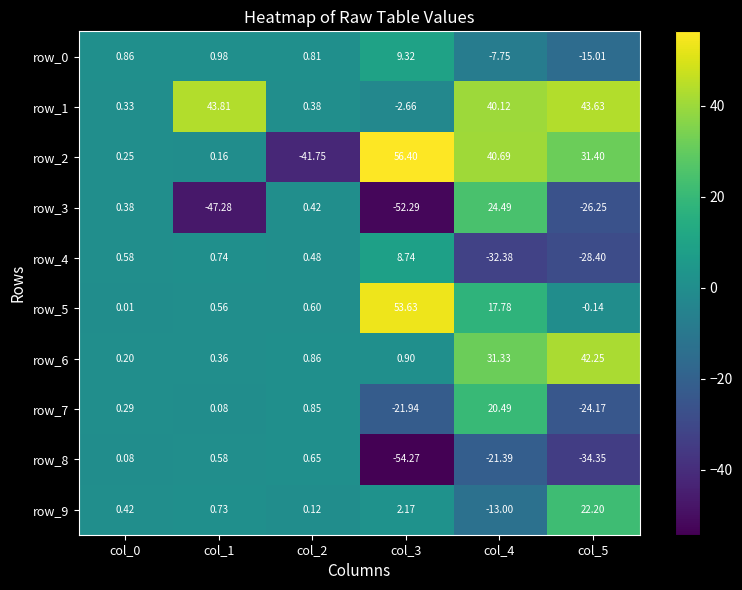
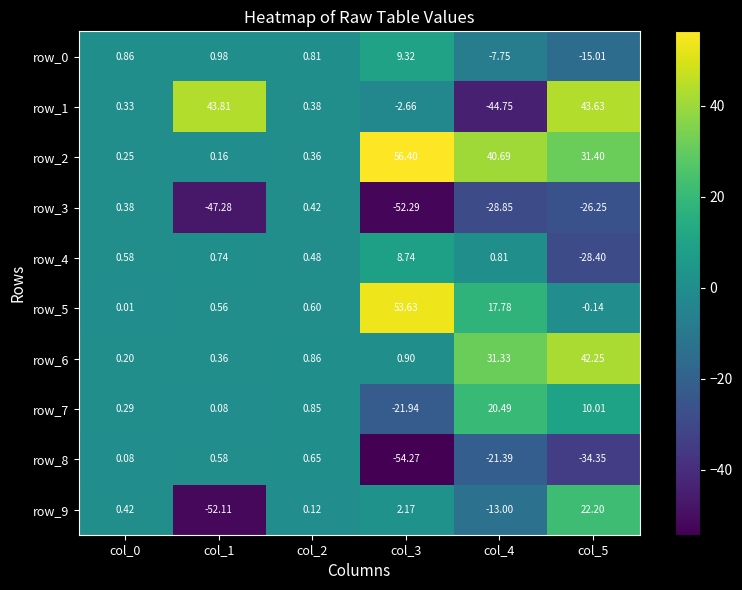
  {
    "row_0": {
      "col_0": 0.86,
      "col_1": 0.98,
      "col_2": 0.81,
      "col_3": 9.32,
      "col_4": -7.75,
      "col_5": -15.01
    },
    "row_1": {
      "col_0": 0.33,
      "col_1": 43.81,
      "col_2": 0.38,
      "col_3": -2.66,
-     "col_4": 40.12,
+     "col_4": -44.75,
      "col_5": 43.63
    },
    "row_2": {
      "col_0": 0.25,
      "col_1": 0.16,
-     "col_2": -41.75,
+     "col_2": 0.36,
      "col_3": 56.40,
      "col_4": 40.69,
      "col_5": 31.40
    },
    "row_3": {
      "col_0": 0.38,
      "col_1": -47.28,
      "col_2": 0.42,
      "col_3": -52.29,
-     "col_4": 24.49,
+     "col_4": -28.85,
      "col_5": -26.25
    },
    "row_4": {
      "col_0": 0.58,
      "col_1": 0.74,
      "col_2": 0.48,
      "col_3": 8.74,
-     "col_4": -32.38,
+     "col_4": 0.81,
      "col_5": -28.40
    },
    "row_5": {
      "col_0": 0.01,
      "col_1": 0.56,
      "col_2": 0.60,
      "col_3": 53.63,
      "col_4": 17.78,
      "col_5": -0.14
    },
    "row_6": {
      "col_0": 0.20,
      "col_1": 0.36,
      "col_2": 0.86,
      "col_3": 0.90,
      "col_4": 31.33,
      "col_5": 42.25
    },
    "row_7": {
      "col_0": 0.29,
      "col_1": 0.08,
      "col_2": 0.85,
      "col_3": -21.94,
      "col_4": 20.49,
-     "col_5": -24.17
+     "col_5": 10.01
    },
    "row_8": {
      "col_0": 0.08,
      "col_1": 0.58,
      "col_2": 0.65,
      "col_3": -54.27,
      "col_4": -21.39,
      "col_5": -34.35
    },
    "row_9": {
      "col_0": 0.42,
-     "col_1": 0.73,
+     "col_1": -52.11,
      "col_2": 0.12,
      "col_3": 2.17,
      "col_4": -13.00,
      "col_5": 22.20
    }
  }
